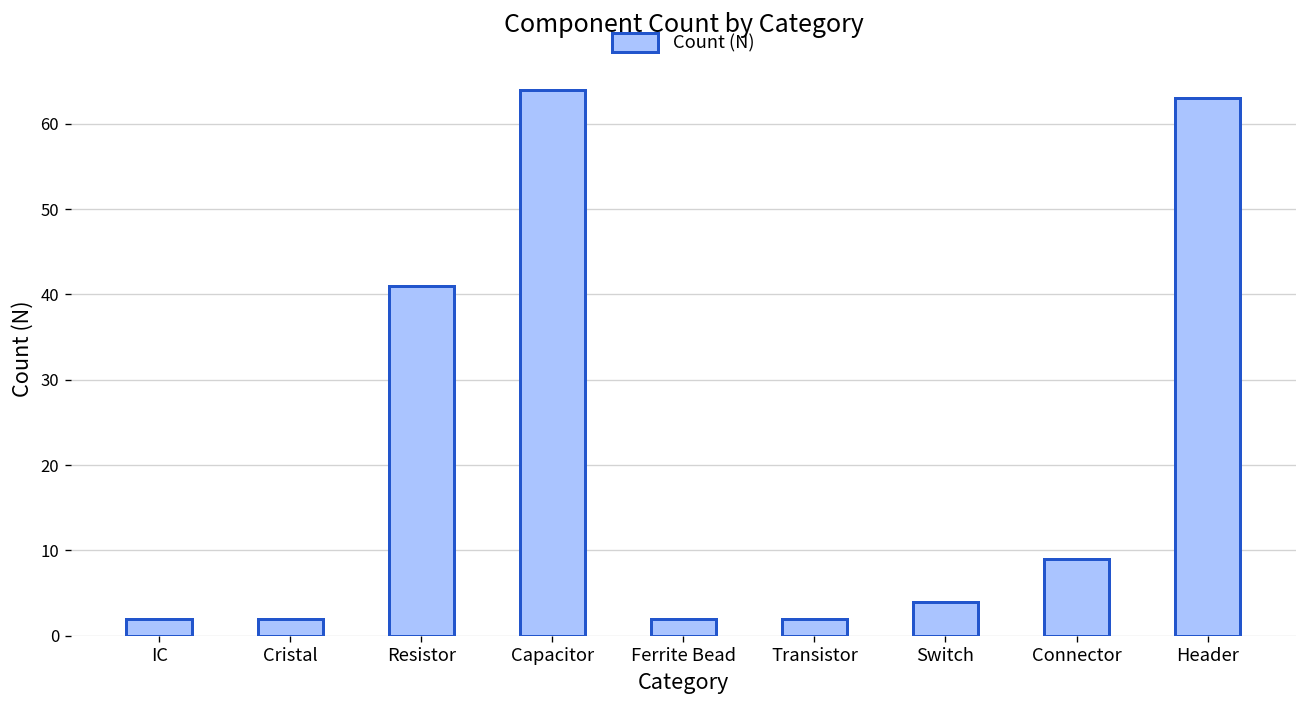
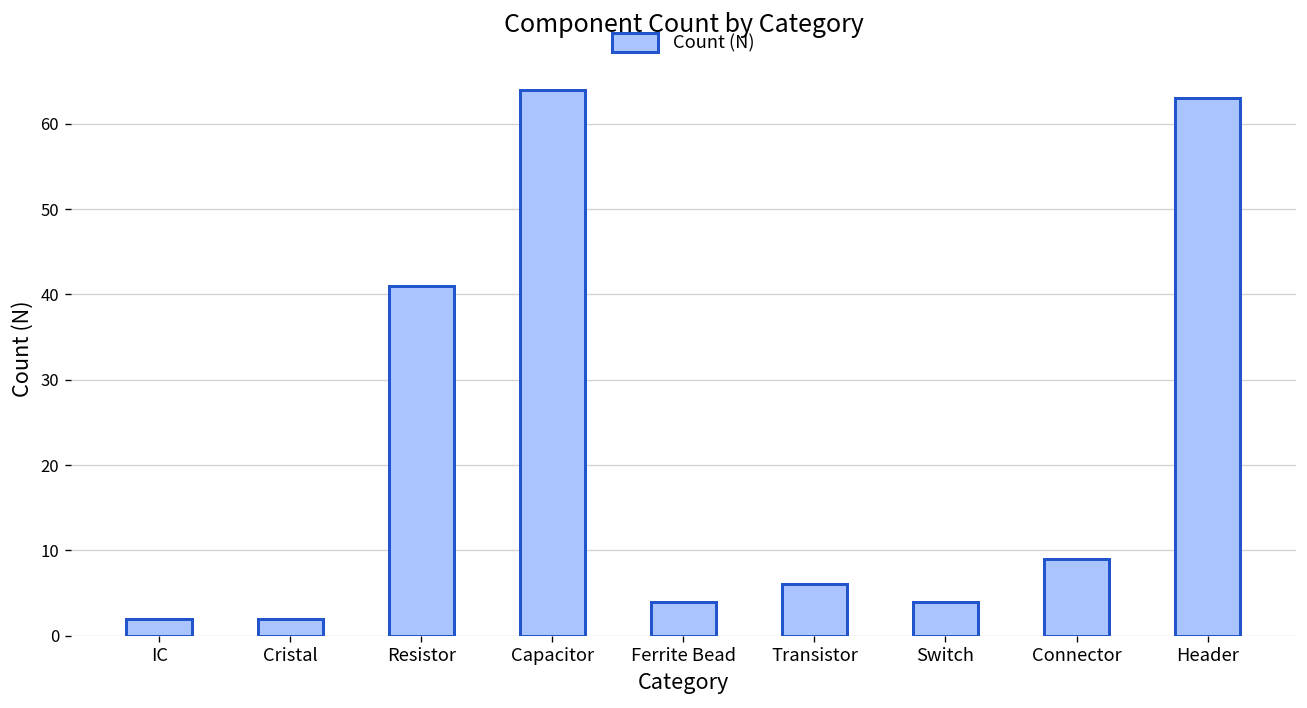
  {
    "IC": 2,
    "Cristal": 2,
    "Resistor": 41,
    "Capacitor": 64,
-   "Ferrite Bead": 2,
-   "Transistor": 2,
+   "Ferrite Bead": 4,
+   "Transistor": 6,
    "Switch": 4,
    "Connector": 9,
    "Header": 63
  }
